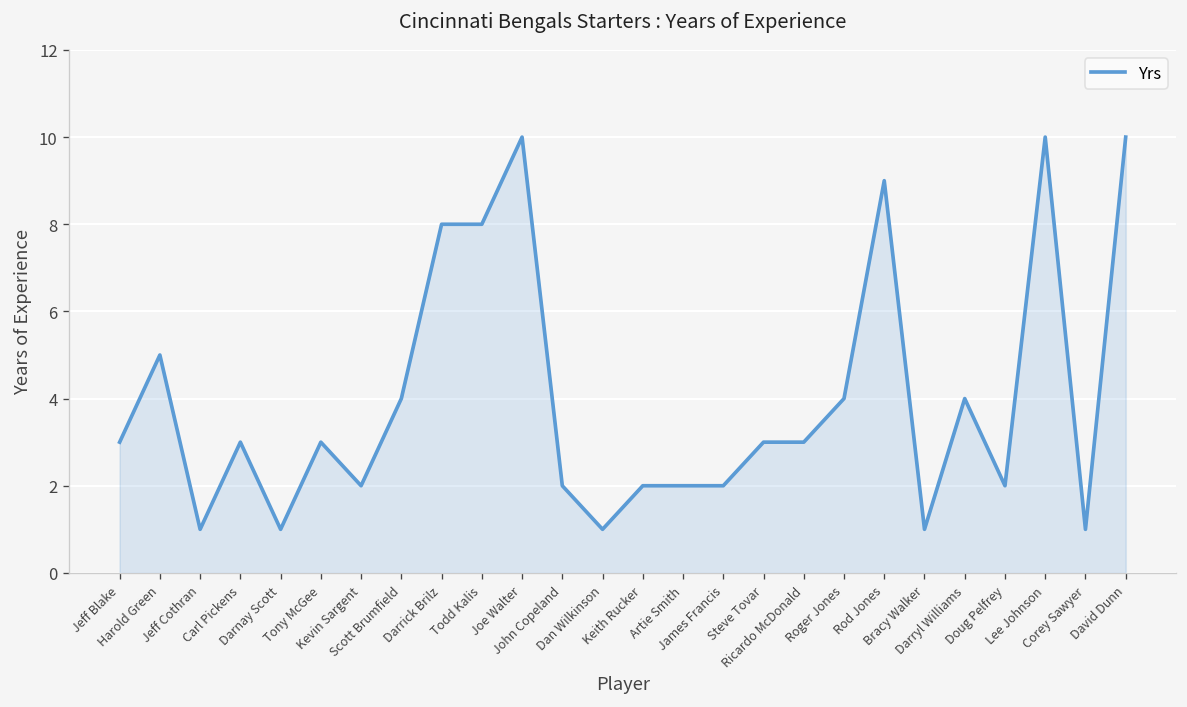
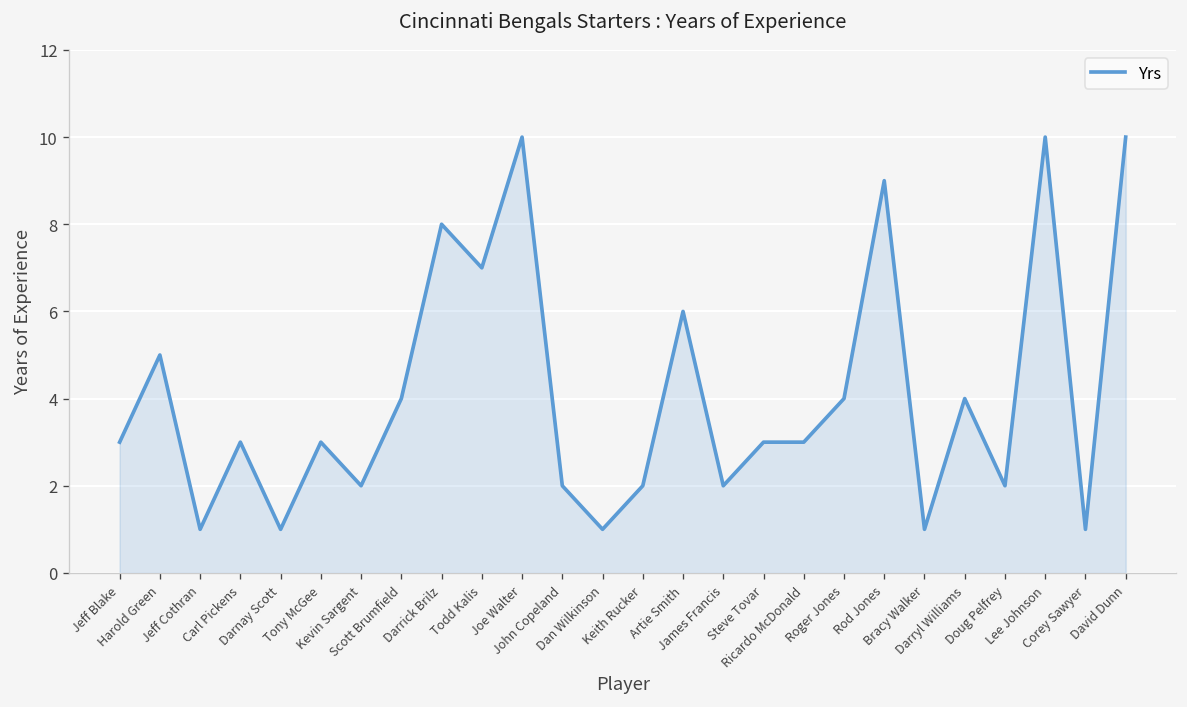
  {
    "Jeff Blake": 3,
    "Harold Green": 5,
    "Jeff Cothran": 1,
    "Carl Pickens": 3,
    "Darnay Scott": 1,
    "Tony McGee": 3,
    "Kevin Sargent": 2,
    "Scott Brumfield": 4,
    "Darrick Brilz": 8,
-   "Todd Kalis": 8,
+   "Todd Kalis": 7,
    "Joe Walter": 10,
    "John Copeland": 2,
    "Dan Wilkinson": 1,
    "Keith Rucker": 2,
-   "Artie Smith": 2,
+   "Artie Smith": 6,
    "James Francis": 2,
    "Steve Tovar": 3,
    "Ricardo McDonald": 3,
    "Roger Jones": 4,
    "Rod Jones": 9,
    "Bracy Walker": 1,
    "Darryl Williams": 4,
    "Doug Pelfrey": 2,
    "Lee Johnson": 10,
    "Corey Sawyer": 1,
    "David Dunn": 10
  }
